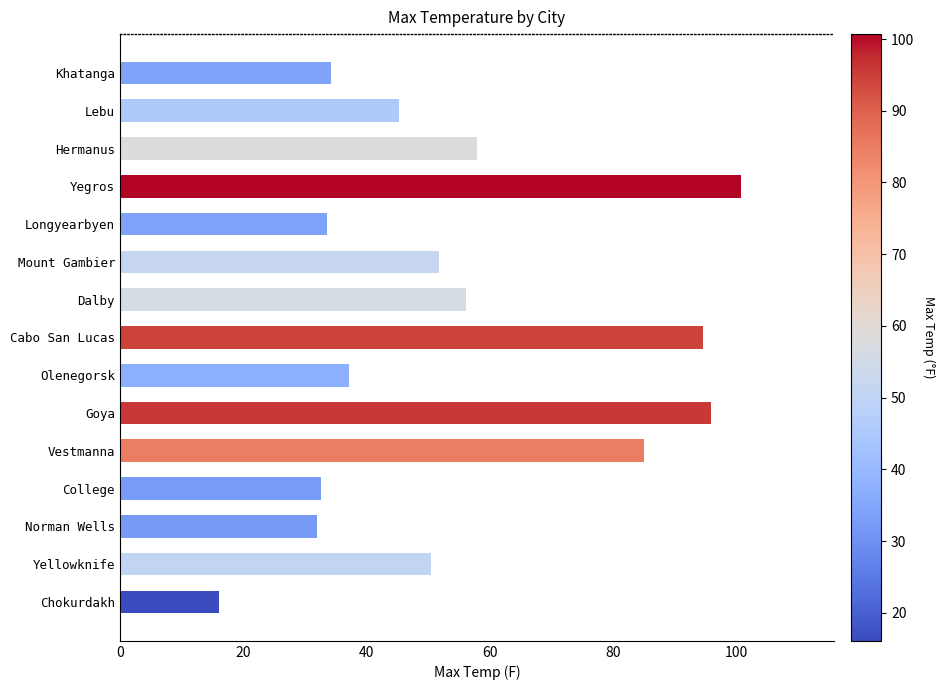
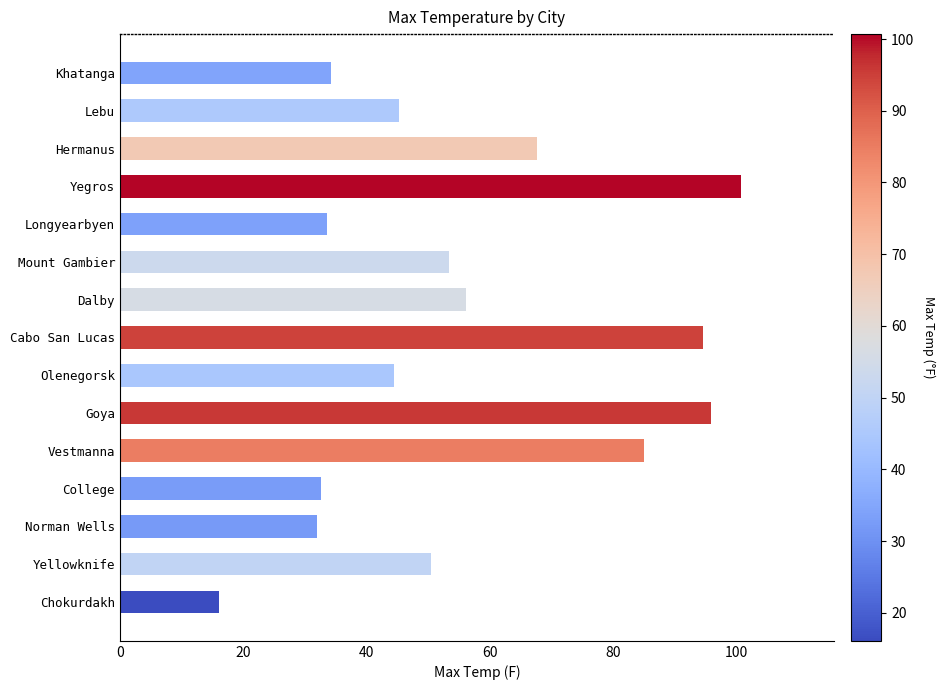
  {
    "Khatanga": 34,
    "Lebu": 45,
-   "Hermanus": 58,
+   "Hermanus": 68,
    "Yegros": 101,
    "Longyearbyen": 34,
-   "Mount Gambier": 52,
+   "Mount Gambier": 53,
    "Dalby": 56,
    "Cabo San Lucas": 95,
-   "Olenegorsk": 37,
+   "Olenegorsk": 44,
    "Goya": 96,
    "Vestmanna": 85,
    "College": 33,
    "Norman Wells": 32,
    "Yellowknife": 50,
    "Chokurdakh": 16
  }
